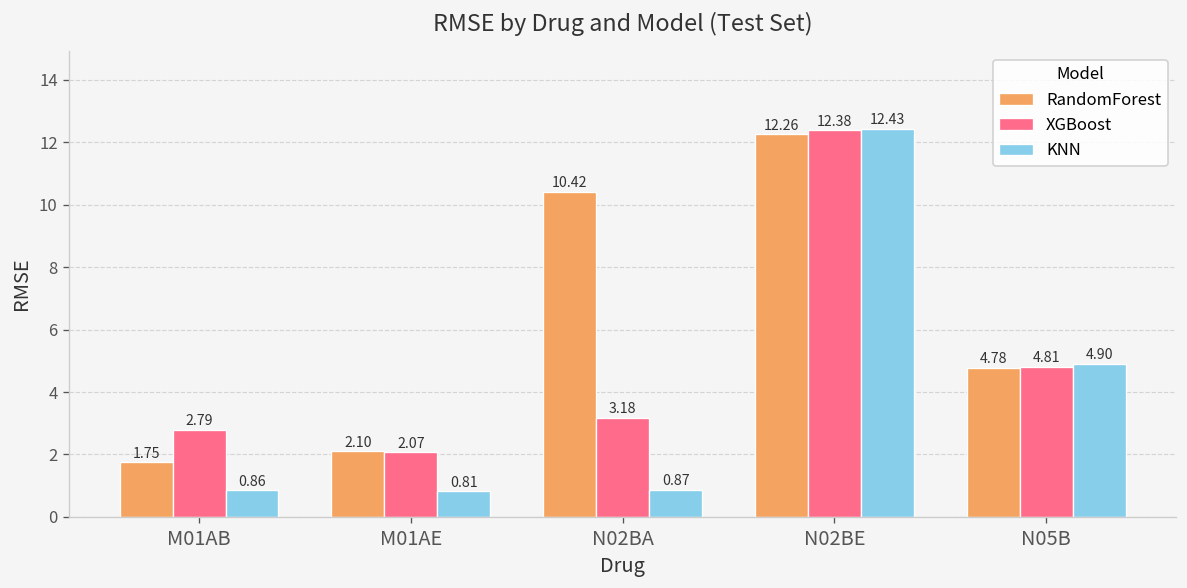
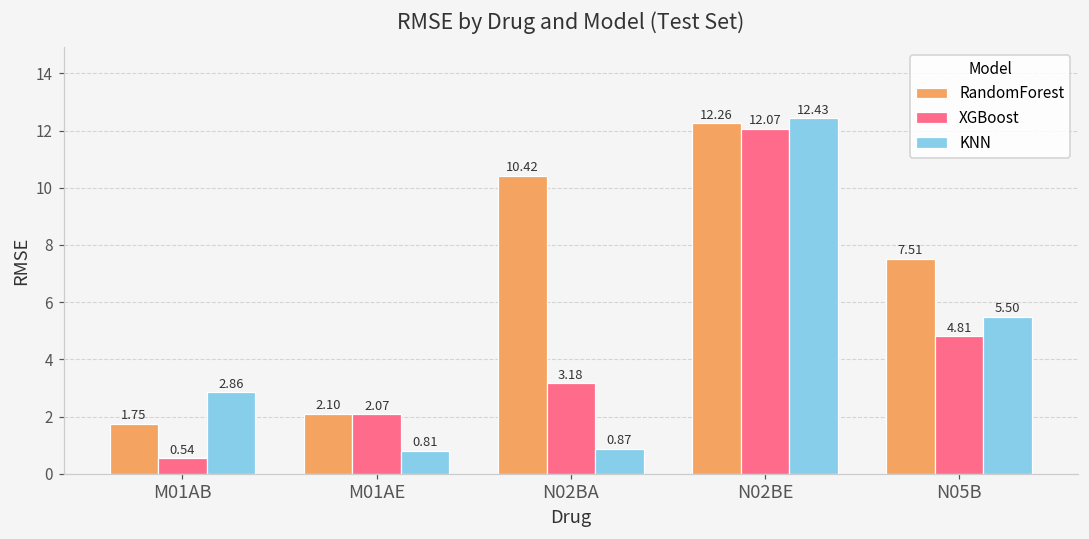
  {
    "RandomForest": {
      "M01AB": 1.75,
      "M01AE": 2.10,
      "N02BA": 10.42,
      "N02BE": 12.26,
-     "N05B": 4.78
+     "N05B": 7.51
    },
    "XGBoost": {
-     "M01AB": 2.79,
+     "M01AB": 0.54,
      "M01AE": 2.07,
      "N02BA": 3.18,
-     "N02BE": 12.38,
+     "N02BE": 12.07,
      "N05B": 4.81
    },
    "KNN": {
-     "M01AB": 0.86,
+     "M01AB": 2.86,
      "M01AE": 0.81,
      "N02BA": 0.87,
      "N02BE": 12.43,
-     "N05B": 4.90
+     "N05B": 5.50
    }
  }
